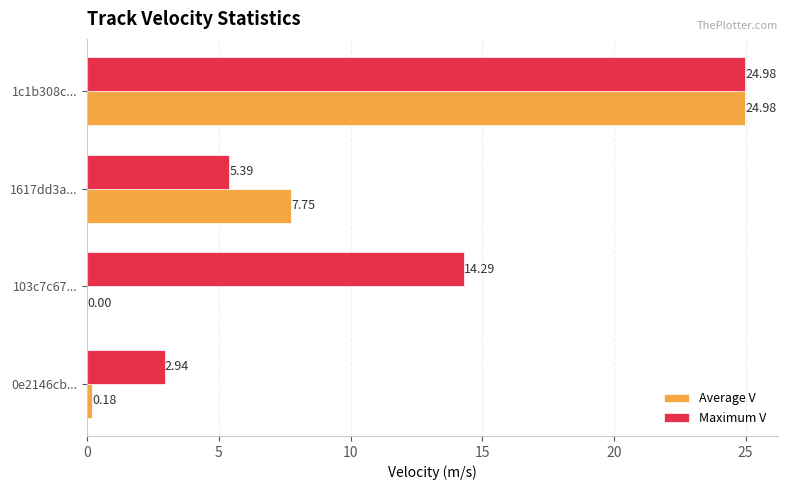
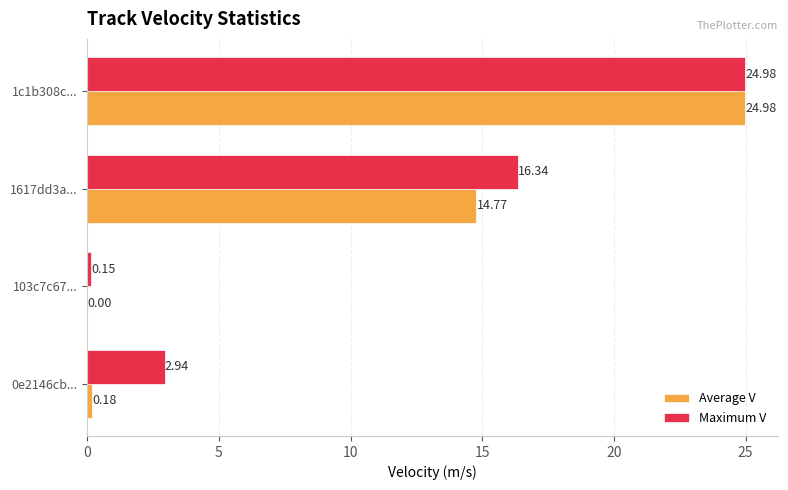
  {
    "Average V": {
      "1c1b308c...": 24.98,
-     "1617dd3a...": 7.75,
+     "1617dd3a...": 14.77,
      "103c7c67...": 0.00,
      "0e2146cb...": 0.18
    },
    "Maximum V": {
      "1c1b308c...": 24.98,
-     "1617dd3a...": 5.39,
-     "103c7c67...": 14.29,
+     "1617dd3a...": 16.34,
+     "103c7c67...": 0.15,
      "0e2146cb...": 2.94
    }
  }
